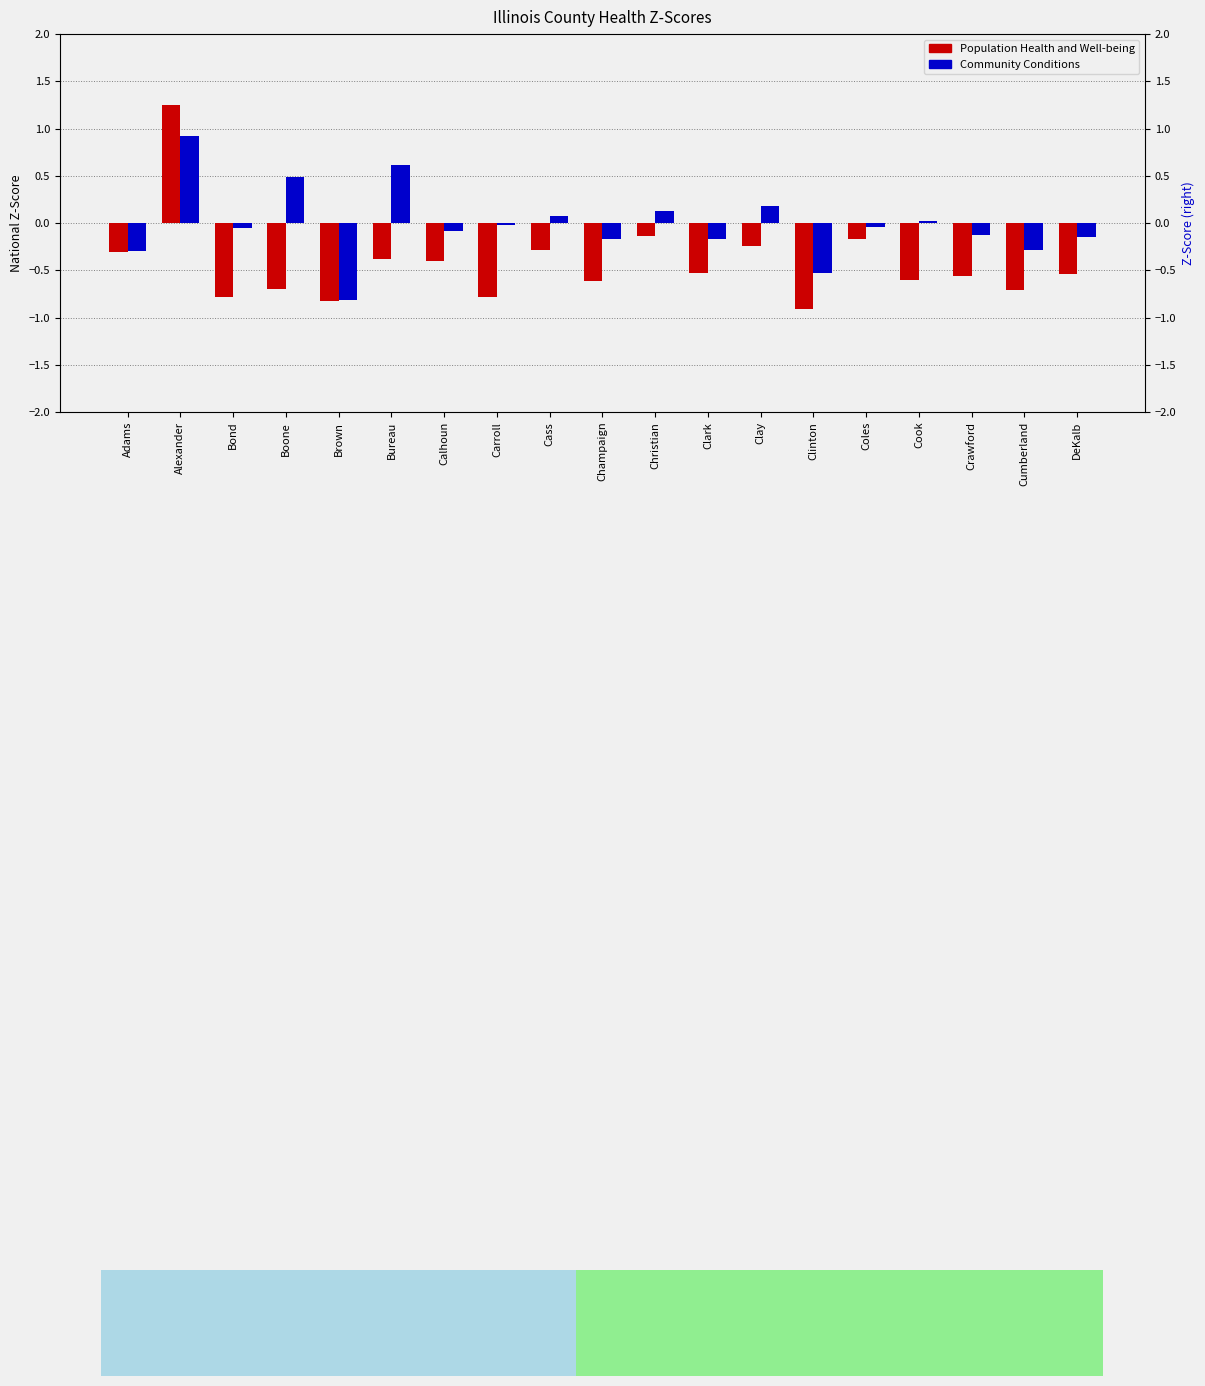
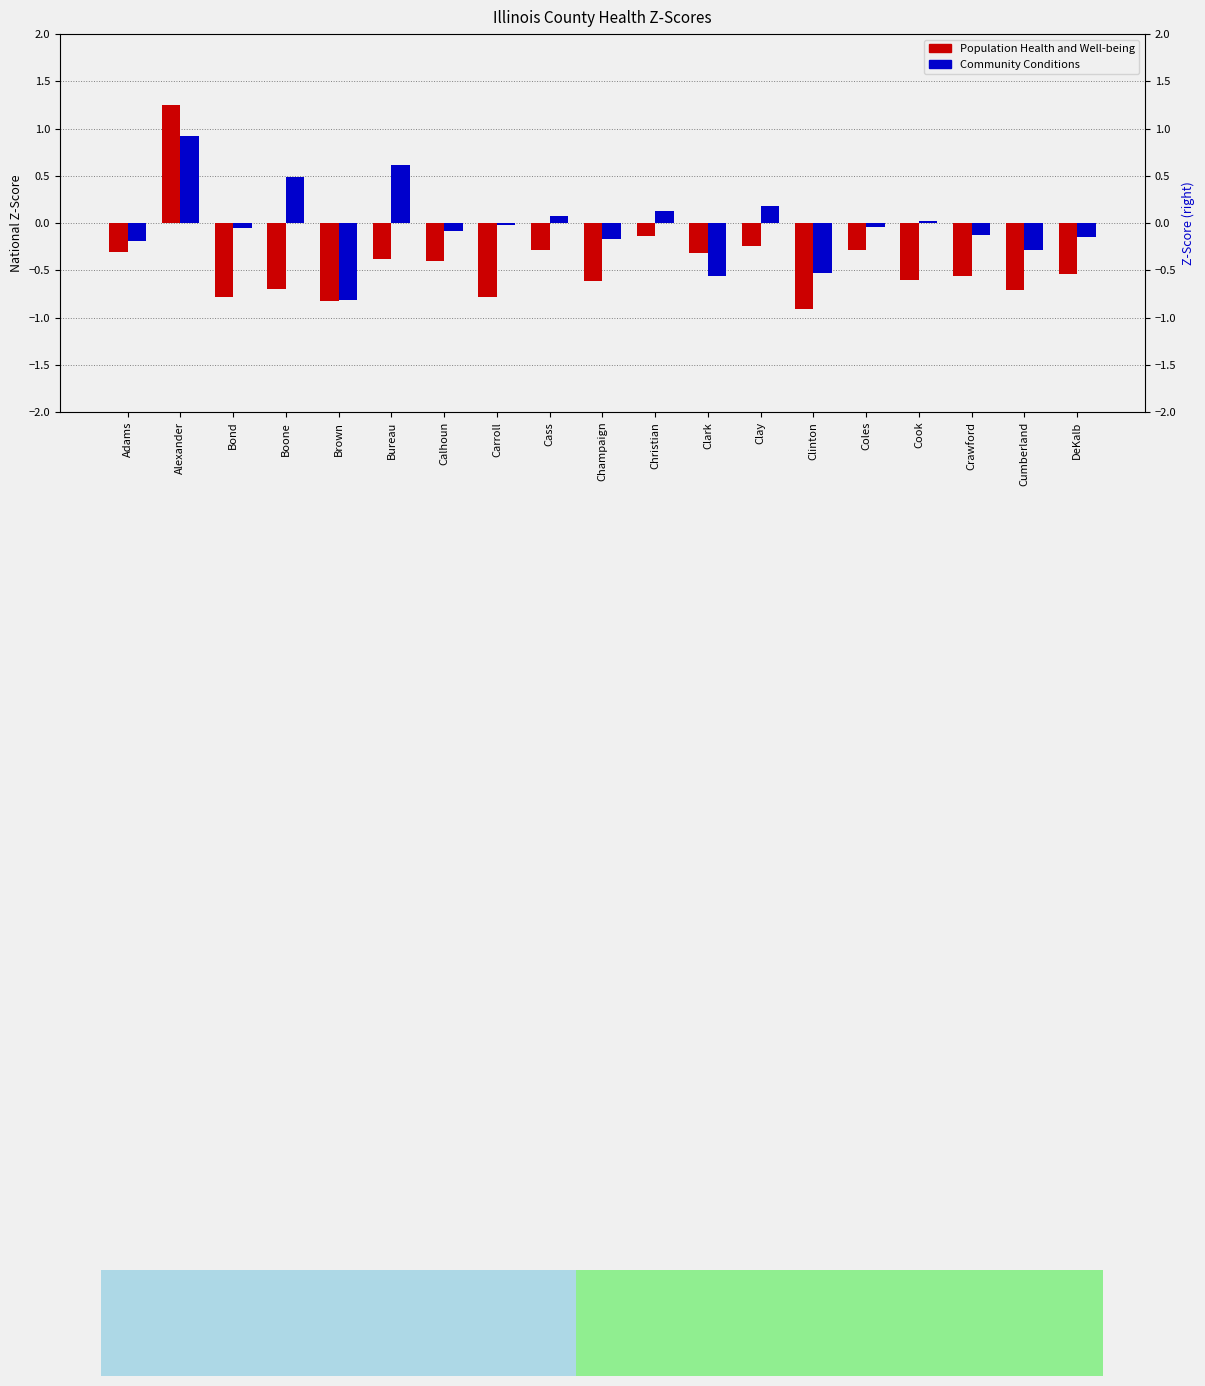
  {
    "Population Health and Well-being": {
      "Adams": -0.3,
      "Alexander": 1.2,
      "Bond": -0.8,
      "Boone": -0.7,
      "Brown": -0.8,
      "Bureau": -0.4,
      "Calhoun": -0.4,
      "Carroll": -0.8,
      "Cass": -0.3,
      "Champaign": -0.6,
      "Christian": -0.1,
-     "Clark": -0.5,
+     "Clark": -0.3,
      "Clay": -0.2,
      "Clinton": -0.9,
-     "Coles": -0.2,
+     "Coles": -0.3,
      "Cook": -0.6,
      "Crawford": -0.6,
      "Cumberland": -0.7,
      "DeKalb": -0.5
    },
    "Community Conditions": {
-     "Adams": -0.3,
+     "Adams": -0.2,
      "Alexander": 0.9,
      "Bond": 0.0,
      "Boone": 0.5,
      "Brown": -0.8,
      "Bureau": 0.6,
      "Calhoun": -0.1,
      "Cass": 0.1,
      "Champaign": -0.2,
      "Christian": 0.1,
-     "Clark": -0.2,
+     "Clark": -0.6,
      "Clay": 0.2,
      "Clinton": -0.5,
      "Coles": 0.0,
      "Crawford": -0.1,
      "Cumberland": -0.3,
      "DeKalb": -0.1
    }
  }
